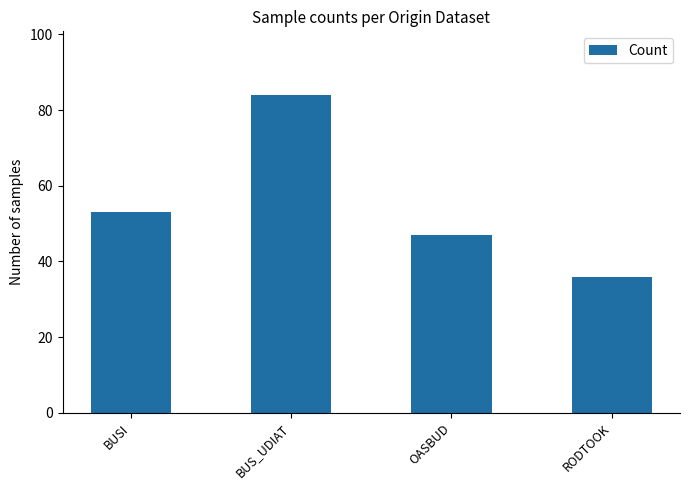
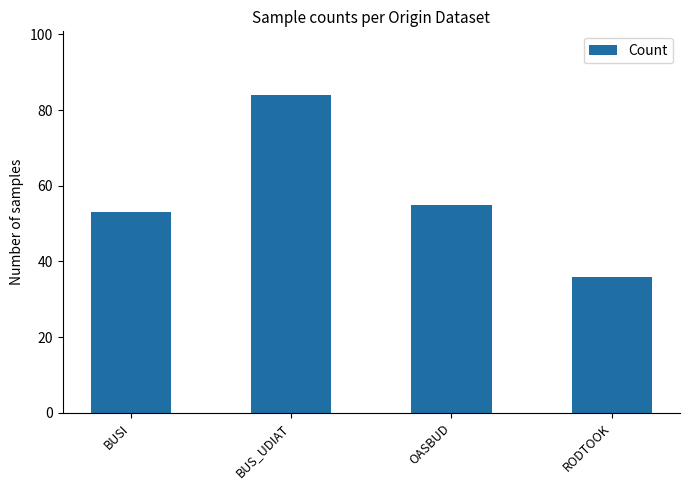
  {
    "BUSI": 53,
    "BUS_UDIAT": 84,
-   "OASBUD": 47,
+   "OASBUD": 55,
    "RODTOOK": 36
  }
